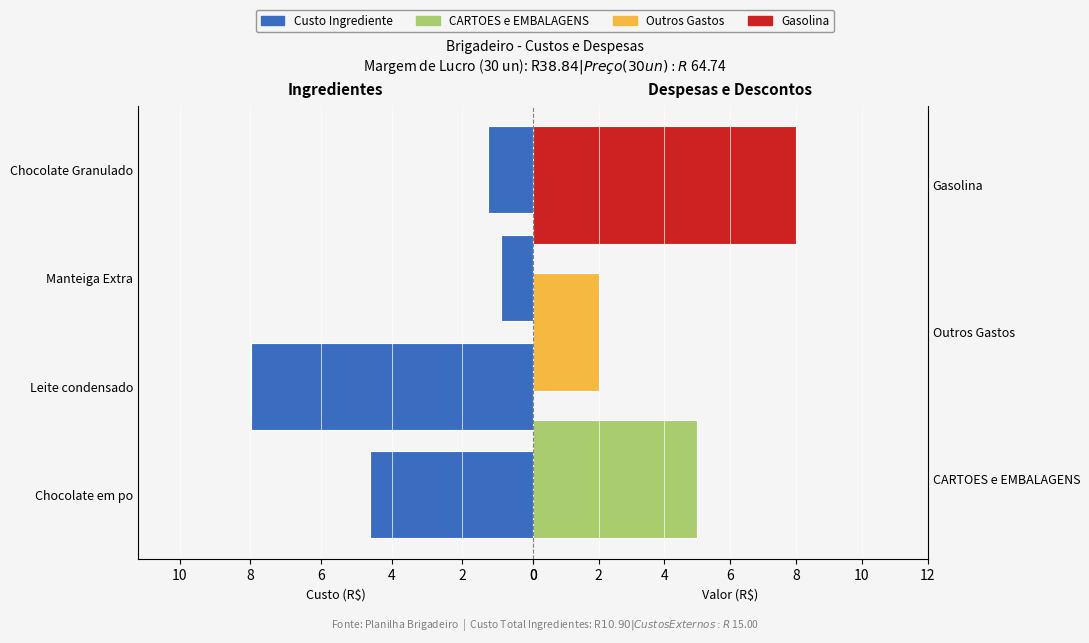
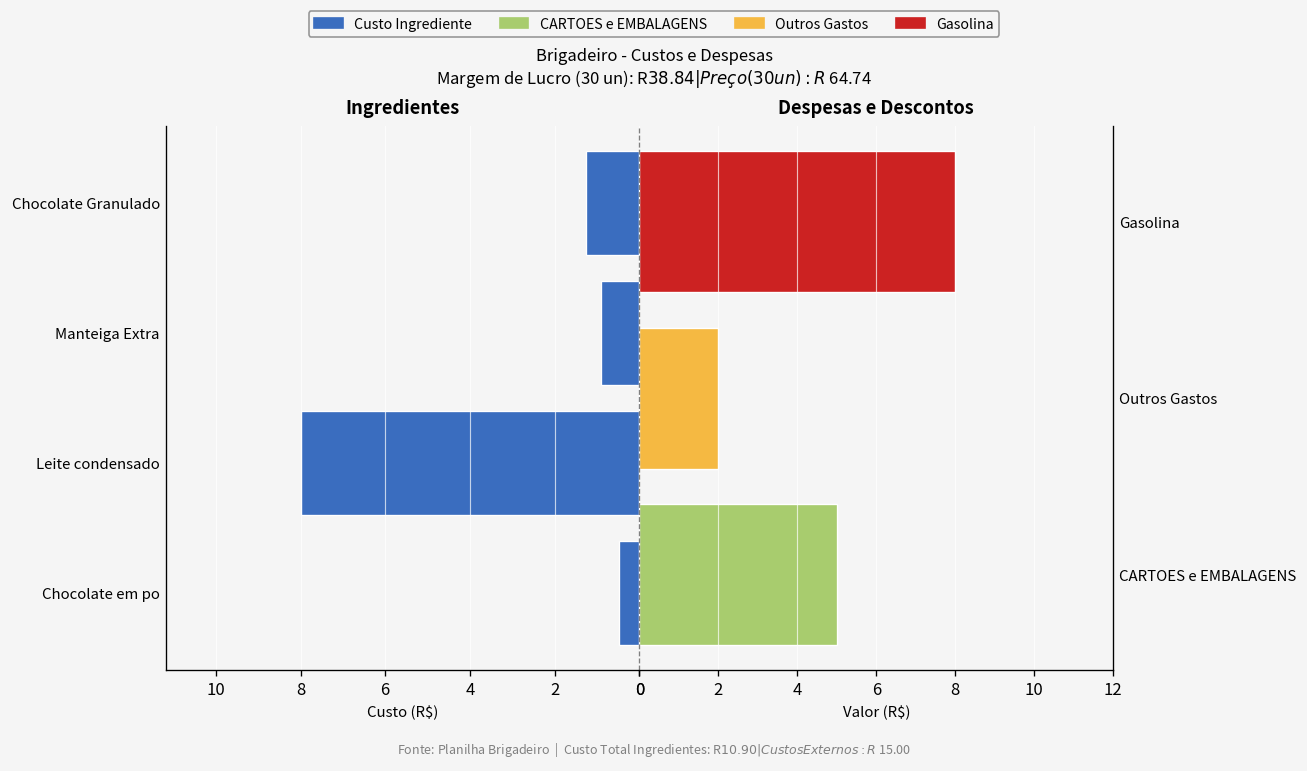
  {
    "Ingredientes": {
      "Chocolate Granulado": 1.3,
      "Manteiga Extra": 0.9,
      "Leite condensado": 8.0,
-     "Chocolate em po": 4.6
+     "Chocolate em po": 0.5
    },
    "Despesas e Descontos": {
      "Outros Gastos": {
        "Outros Gastos": 2.0
      },
      "Gasolina": {
        "Gasolina": 8.0
      }
    }
  }
